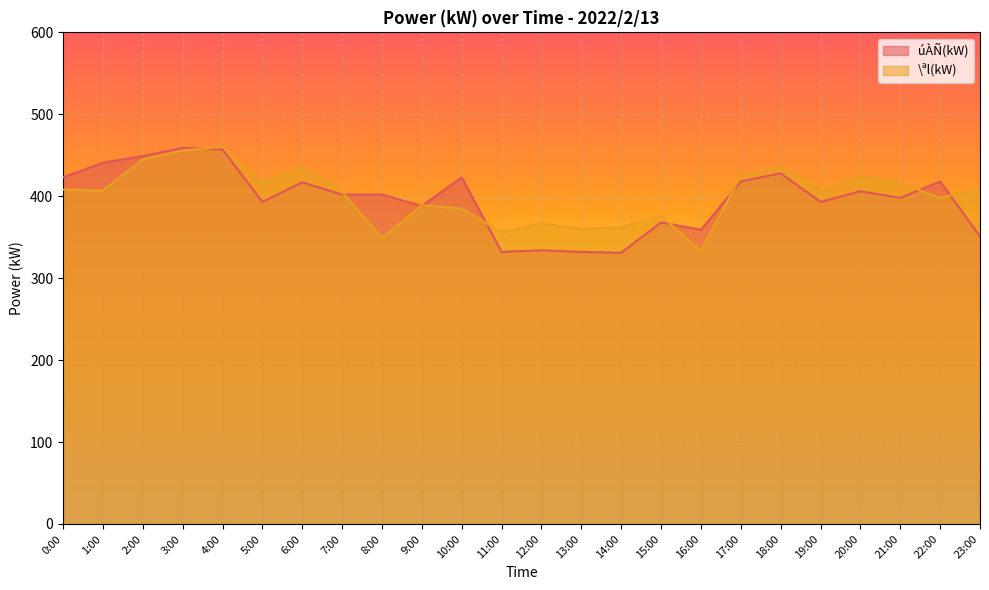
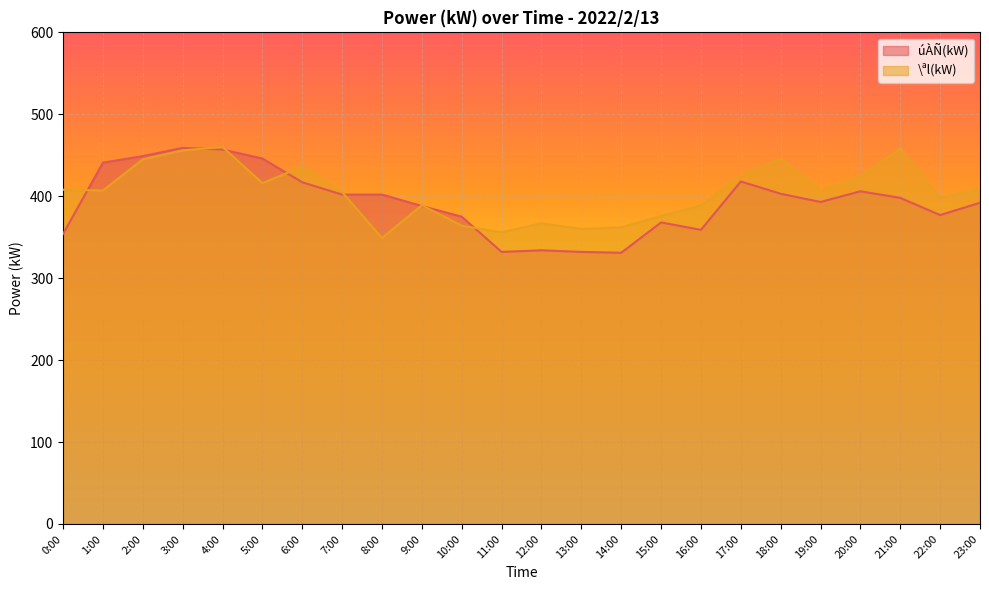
  {
    "úÀÑ(kW)": {
-     "0:00": 420,
+     "0:00": 350,
      "1:00": 440,
      "2:00": 450,
-     "5:00": 390,
+     "5:00": 450,
      "6:00": 420,
      "8:00": 400,
-     "10:00": 420,
+     "10:00": 380,
      "11:00": 330,
      "12:00": 330,
      "13:00": 330,
      "14:00": 330,
      "15:00": 370,
      "16:00": 360,
      "17:00": 420,
-     "18:00": 430,
+     "18:00": 400,
      "19:00": 390,
      "20:00": 410,
      "21:00": 400,
-     "22:00": 420,
-     "23:00": 350
+     "22:00": 380,
+     "23:00": 390
    },
    "\\ªl(kW)": {
      "0:00": 410,
      "1:00": 410,
      "2:00": 450,
      "5:00": 420,
      "6:00": 440,
      "8:00": 350,
-     "10:00": 390,
+     "10:00": 360,
      "11:00": 360,
      "12:00": 370,
      "13:00": 360,
      "14:00": 360,
      "15:00": 380,
-     "16:00": 330,
+     "16:00": 390,
      "17:00": 430,
-     "18:00": 440,
+     "18:00": 450,
      "19:00": 410,
      "20:00": 420,
-     "21:00": 420,
+     "21:00": 460,
      "22:00": 400,
      "23:00": 410
    }
  }
